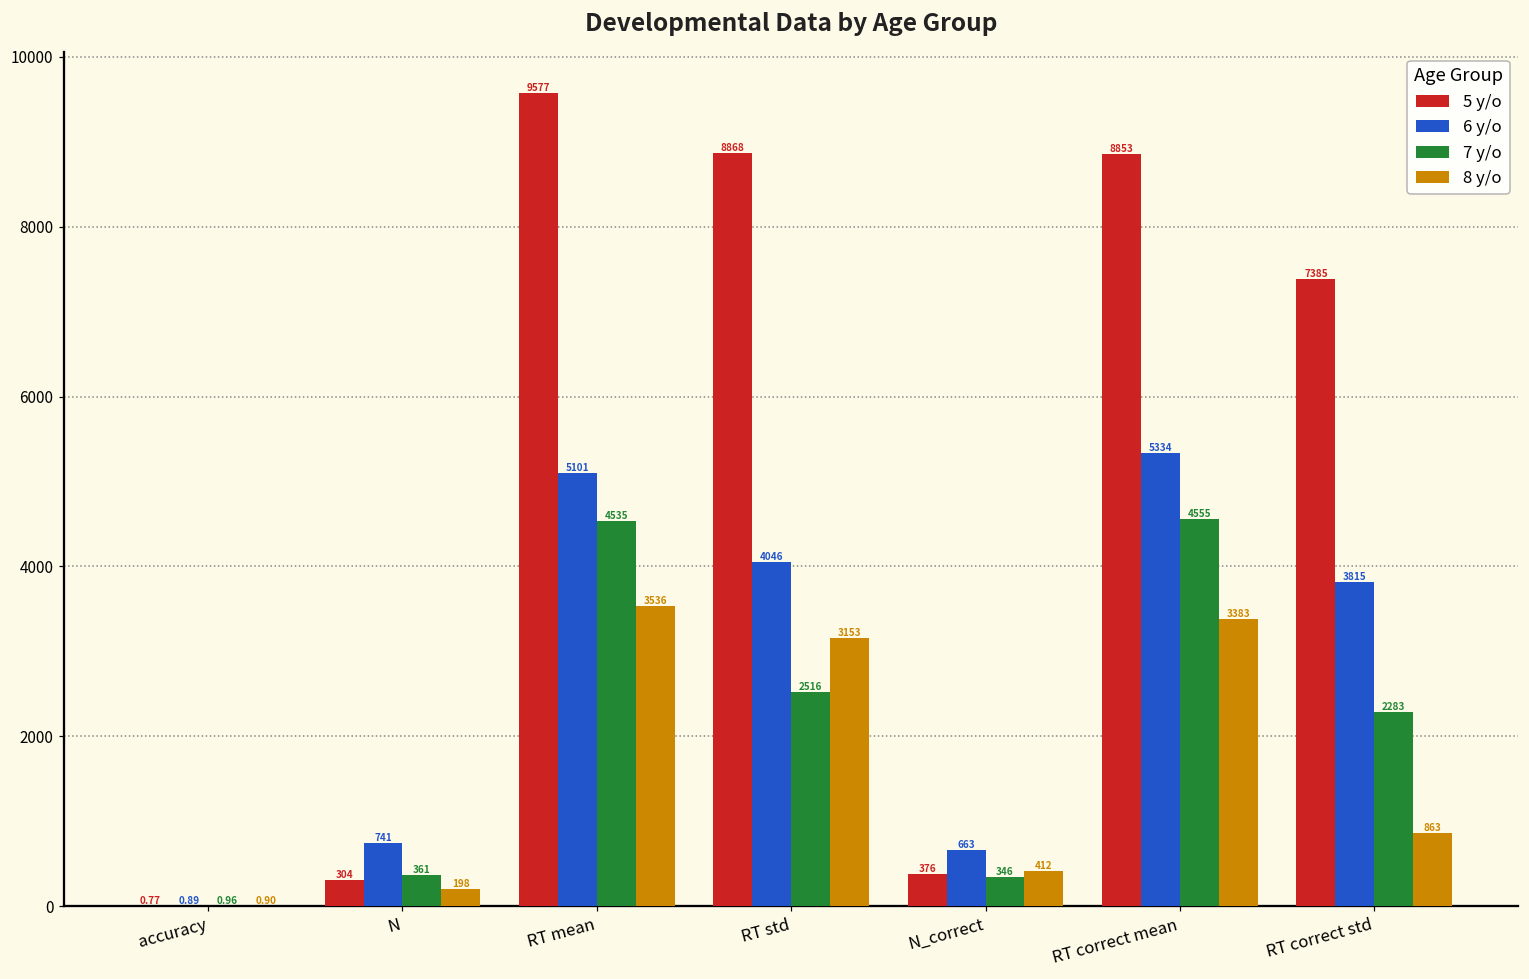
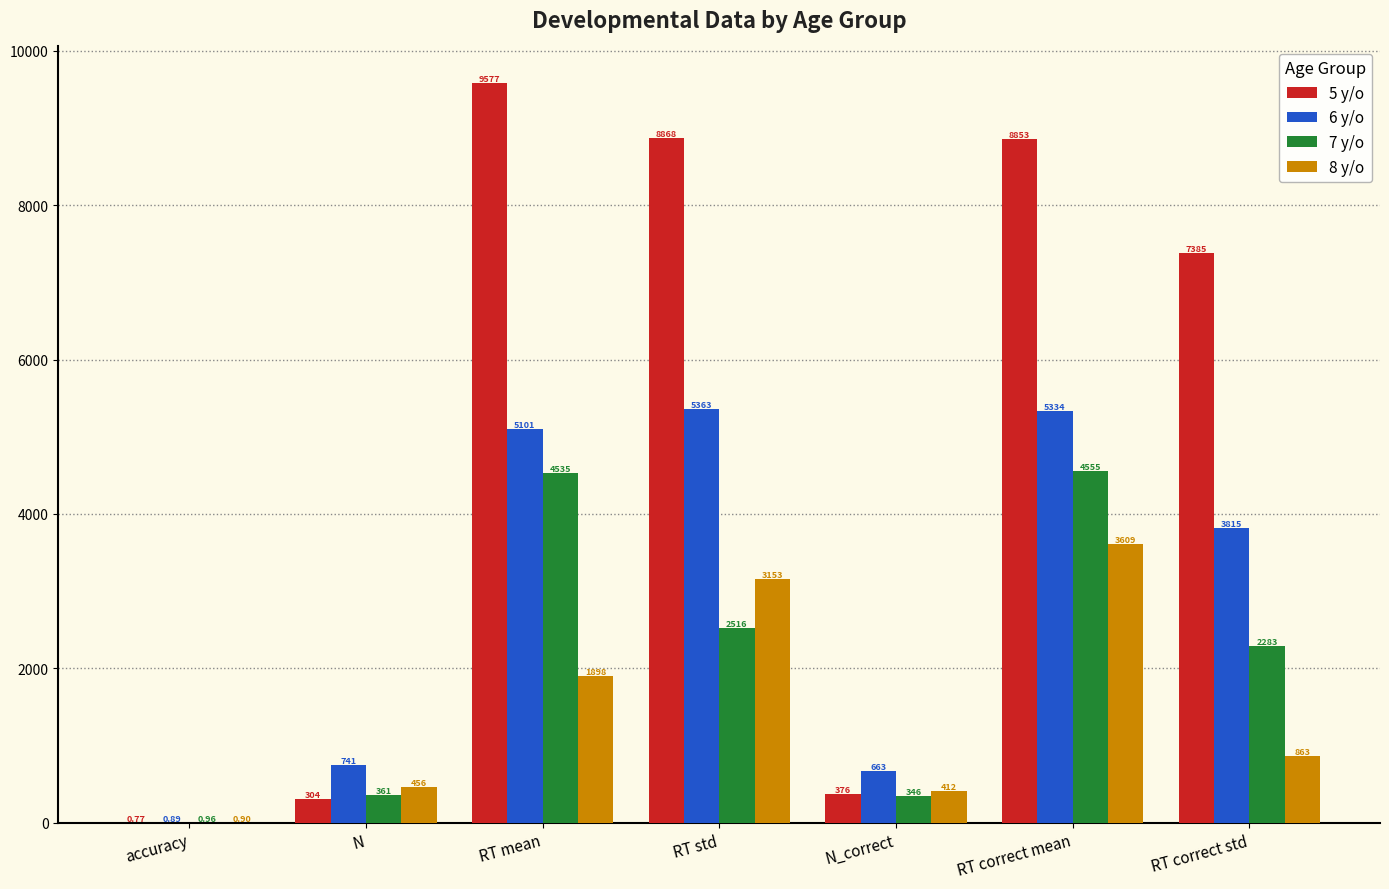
  {
    "5 y/o": {
      "accuracy": 0.77,
      "N": 304,
      "RT mean": 9577,
      "RT std": 8868,
      "N_correct": 376,
      "RT correct mean": 8853,
      "RT correct std": 7385
    },
    "6 y/o": {
      "accuracy": 0.89,
      "N": 741,
      "RT mean": 5101,
-     "RT std": 4046,
+     "RT std": 5363,
      "N_correct": 663,
      "RT correct mean": 5334,
      "RT correct std": 3815
    },
    "7 y/o": {
      "accuracy": 0.96,
      "N": 361,
      "RT mean": 4535,
      "RT std": 2516,
      "N_correct": 346,
      "RT correct mean": 4555,
      "RT correct std": 2283
    },
    "8 y/o": {
      "accuracy": 0.90,
-     "N": 198,
-     "RT mean": 3536,
+     "N": 456,
+     "RT mean": 1898,
      "RT std": 3153,
      "N_correct": 412,
-     "RT correct mean": 3383,
+     "RT correct mean": 3609,
      "RT correct std": 863
    }
  }
